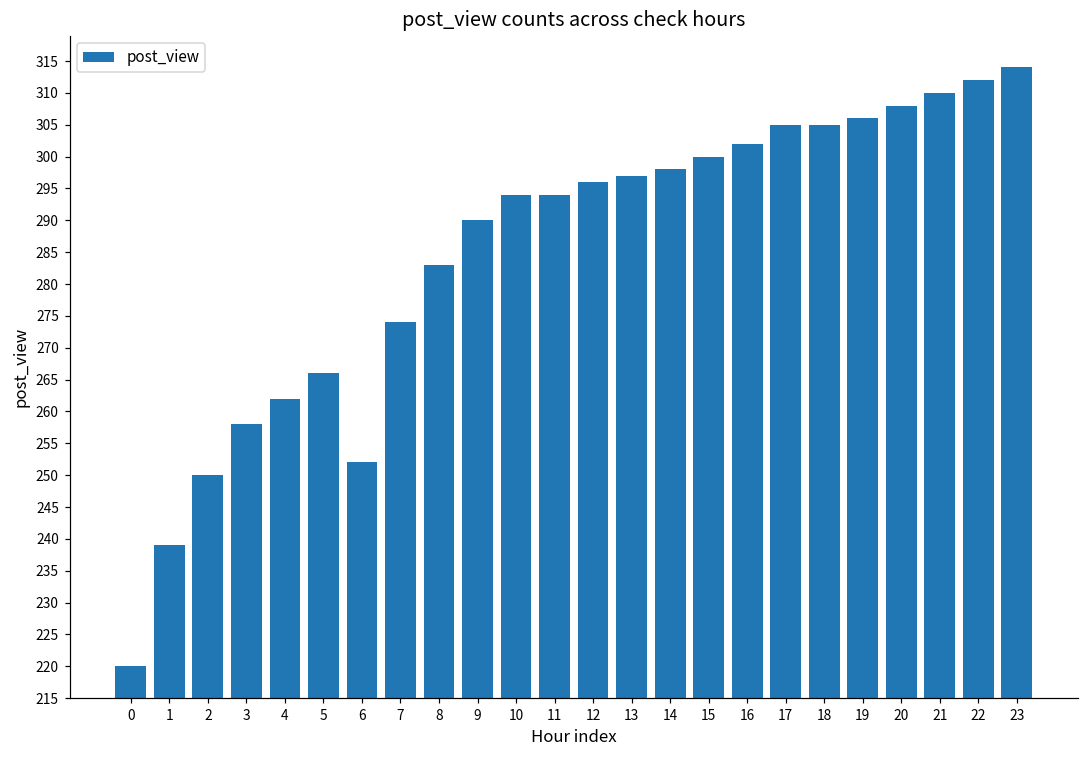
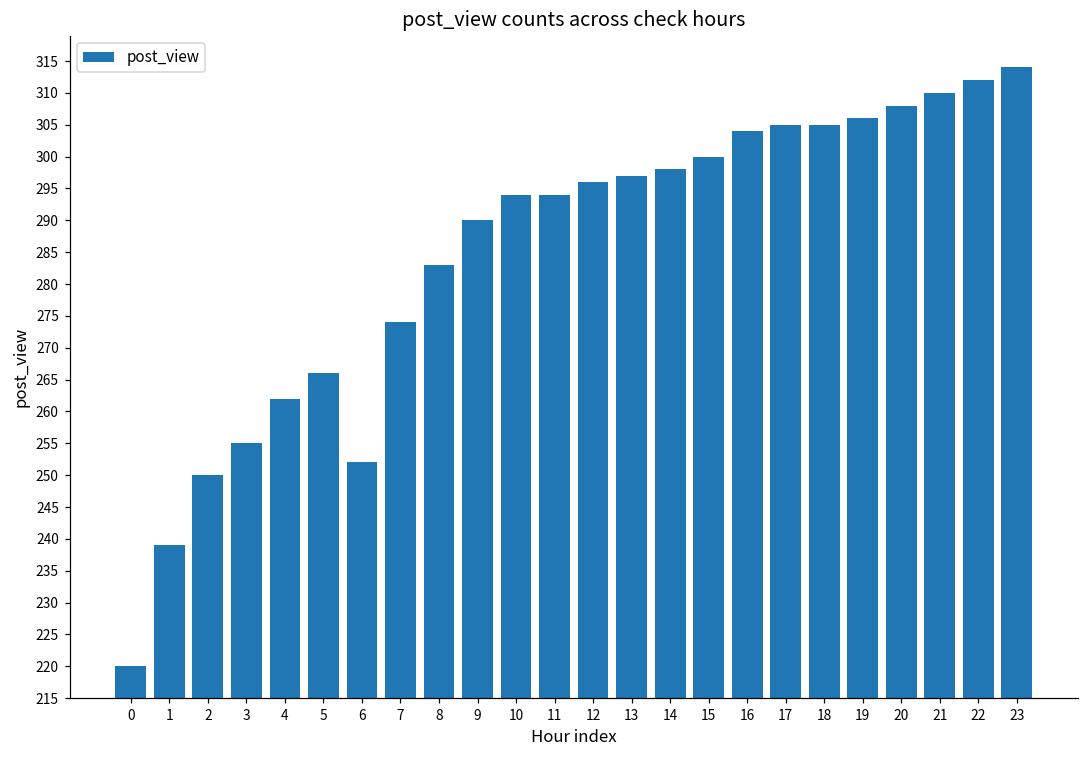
  {
    "0": 220,
    "1": 239,
    "2": 250,
-   "3": 258,
+   "3": 255,
    "4": 262,
    "5": 266,
    "6": 252,
    "7": 274,
    "8": 283,
    "9": 290,
    "10": 294,
    "11": 294,
    "12": 296,
    "13": 297,
    "14": 298,
    "15": 300,
-   "16": 302,
+   "16": 304,
    "17": 305,
    "18": 305,
    "19": 306,
    "20": 308,
    "21": 310,
    "22": 312,
    "23": 314
  }
